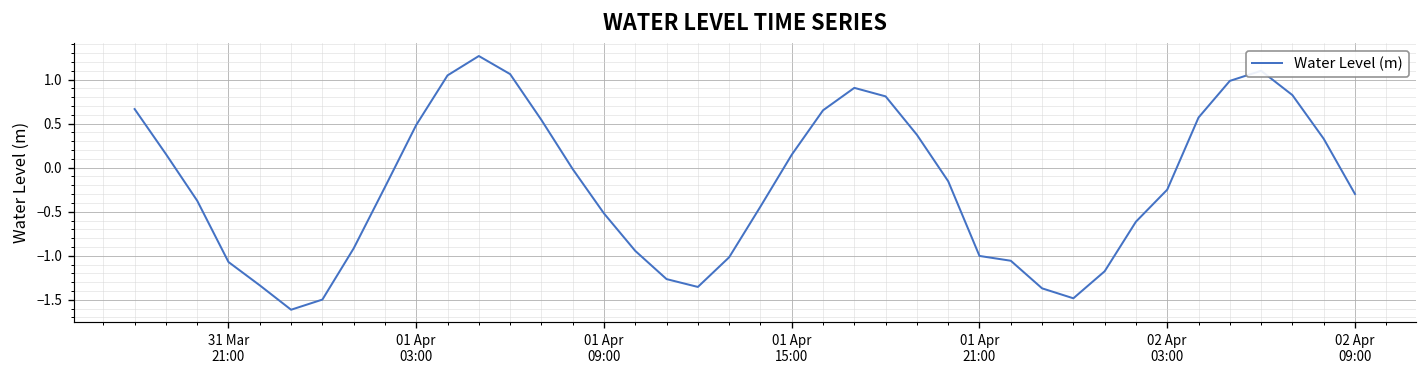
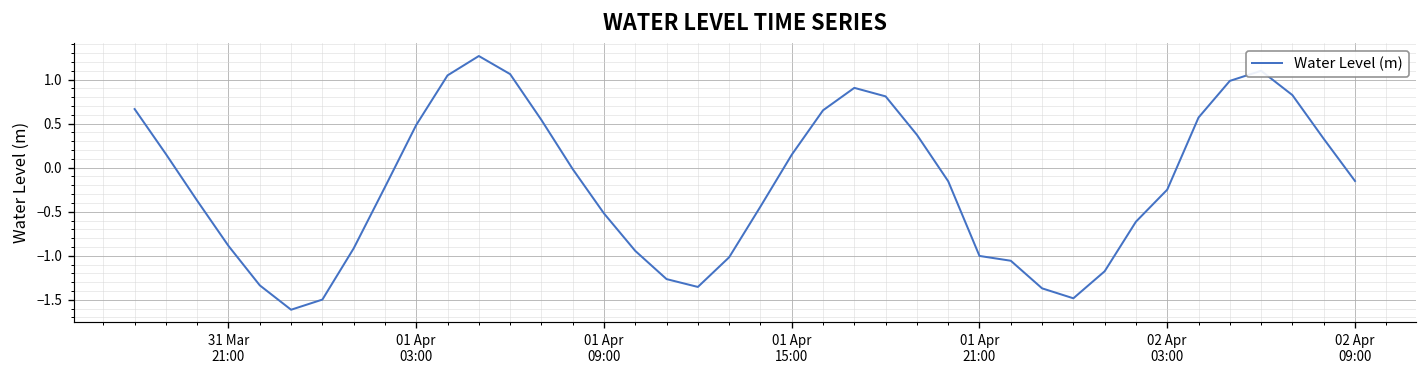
  {
-   "31 Mar 21:00": -1.1,
+   "31 Mar 21:00": -0.9,
    "01 Apr 03:00": 0.5,
    "01 Apr 09:00": -0.5,
    "01 Apr 15:00": 0.1,
    "01 Apr 21:00": -1.0,
    "02 Apr 03:00": -0.2,
-   "02 Apr 09:00": -0.3
+   "02 Apr 09:00": -0.2
  }
